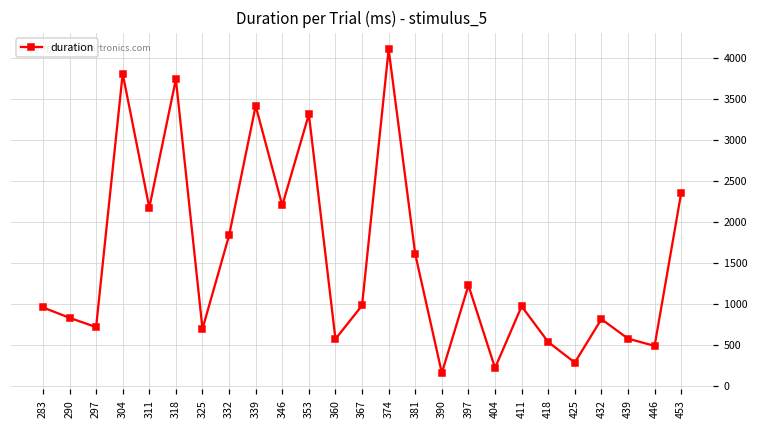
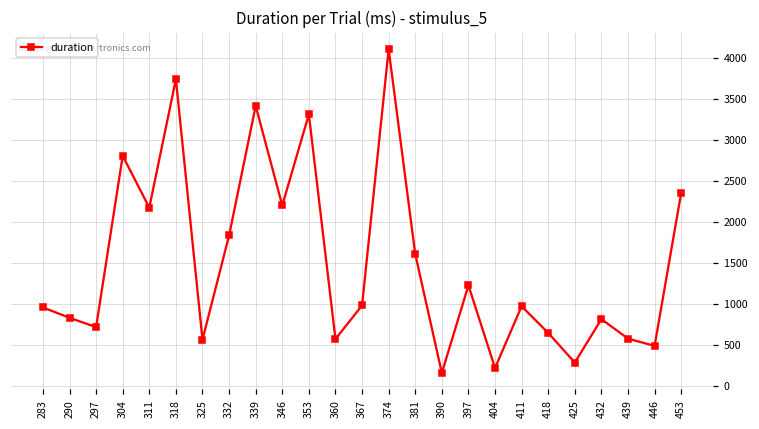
  {
    "283": 1000,
    "290": 800,
    "297": 700,
-   "304": 3800,
+   "304": 2800,
    "311": 2200,
    "318": 3700,
-   "325": 700,
+   "325": 600,
    "332": 1800,
    "339": 3400,
    "346": 2200,
    "353": 3300,
    "360": 600,
    "367": 1000,
    "374": 4100,
    "381": 1600,
    "390": 200,
    "397": 1200,
    "404": 200,
    "411": 1000,
-   "418": 500,
+   "418": 600,
    "425": 300,
    "432": 800,
    "439": 600,
    "446": 500,
    "453": 2400
  }
